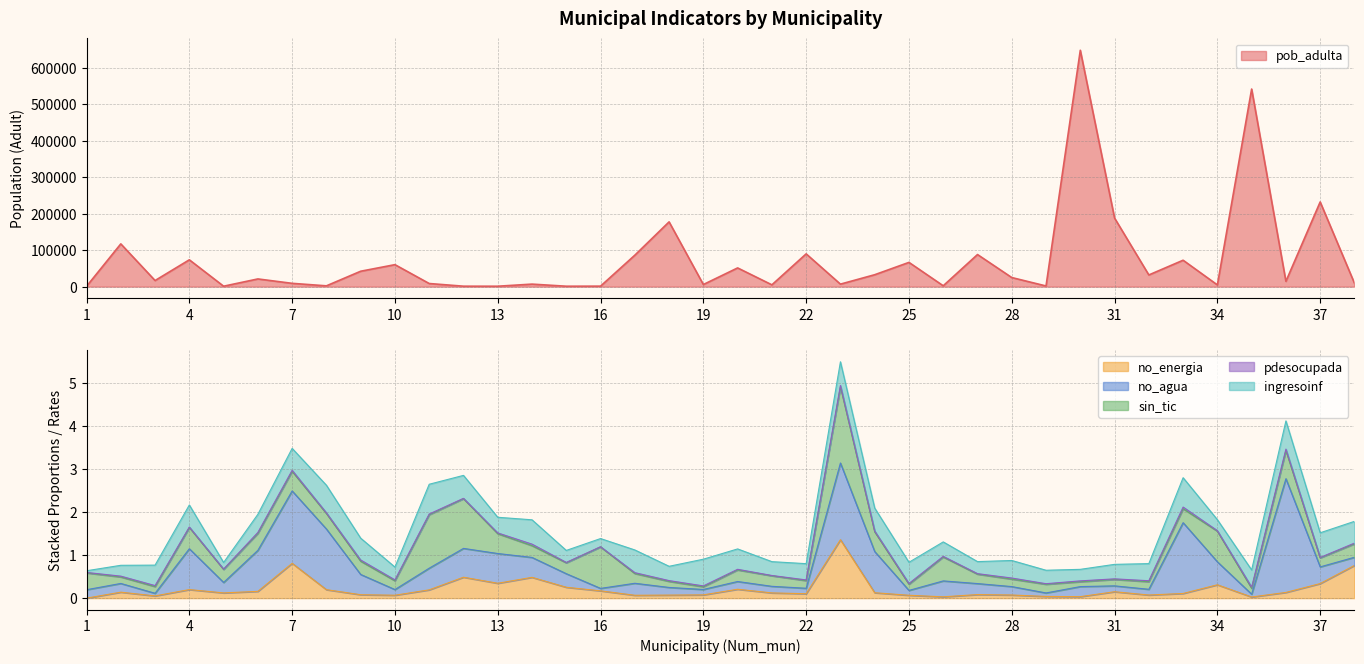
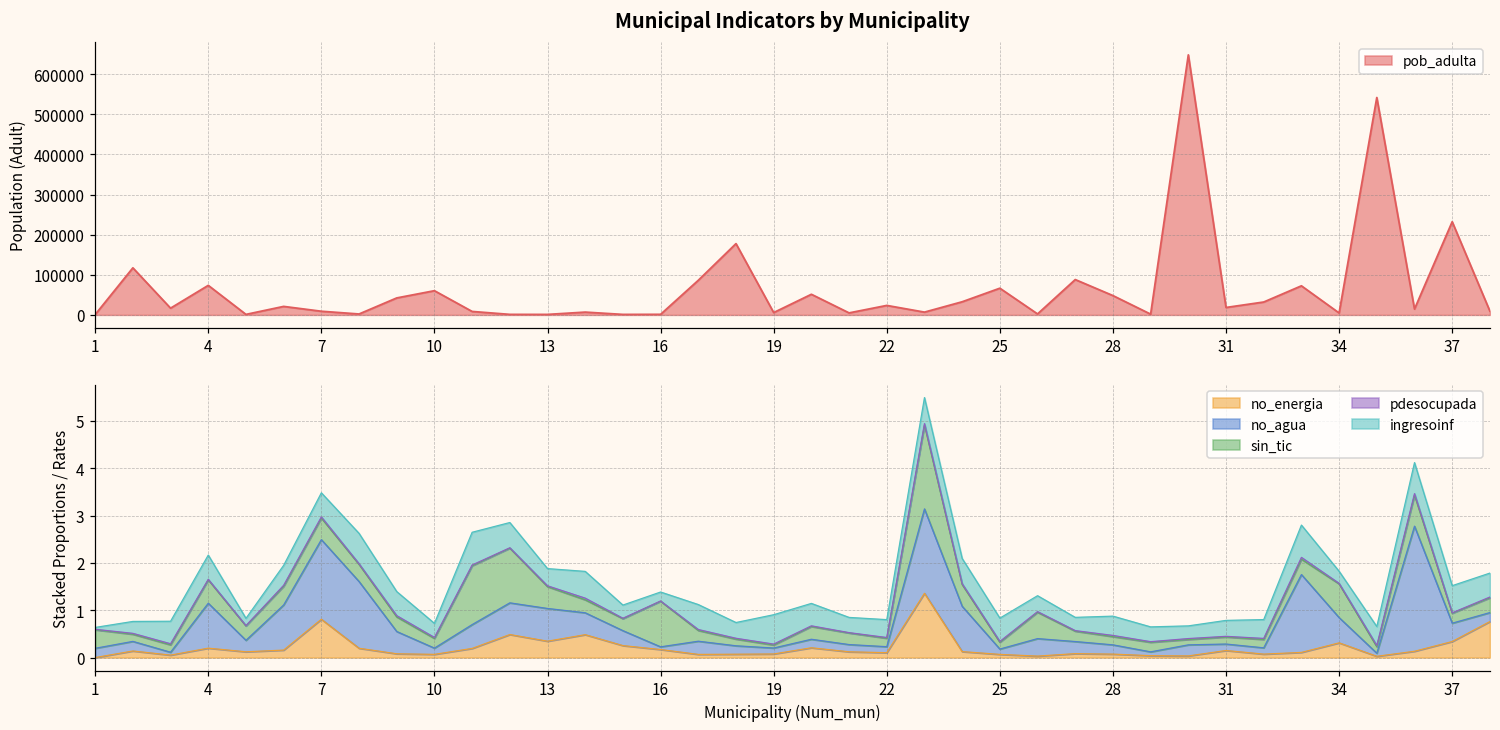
  {
    "Municipal Indicators by Municipality": {
      "1": 0,
      "4": 70000,
      "7": 10000,
      "10": 60000,
      "13": 0,
      "16": 0,
      "19": 10000,
-     "22": 90000,
+     "22": 20000,
      "25": 70000,
-     "28": 20000,
-     "31": 190000,
+     "28": 50000,
+     "31": 20000,
      "34": 0,
      "37": 230000
    }
  }
